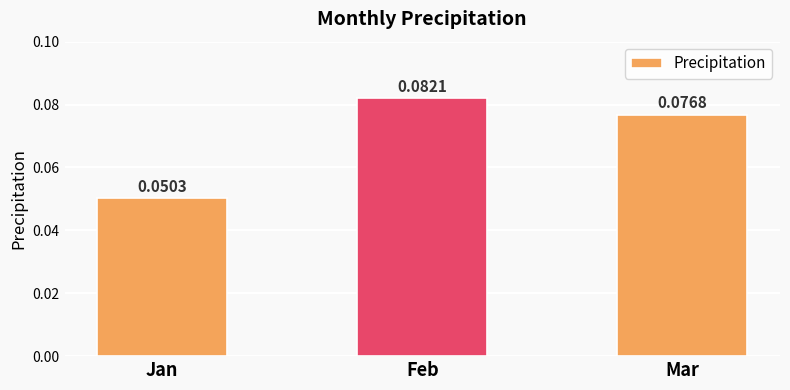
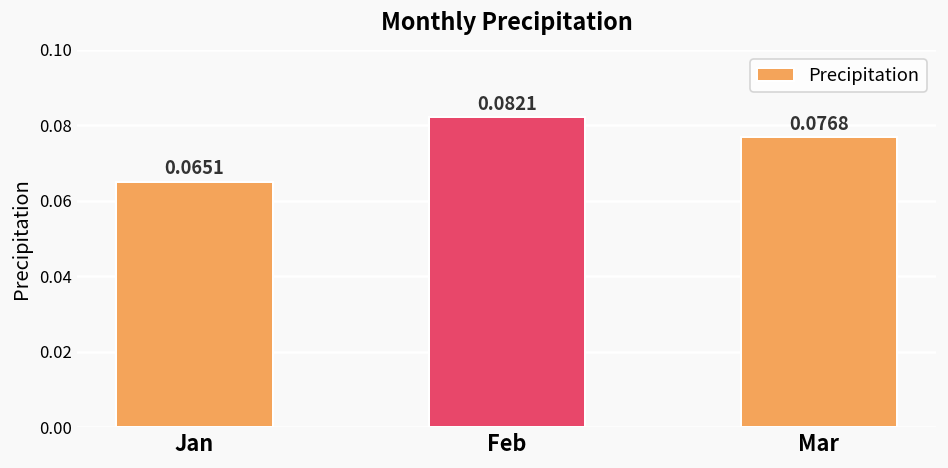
  {
-   "Jan": 0.0503,
+   "Jan": 0.0651,
    "Feb": 0.0821,
    "Mar": 0.0768
  }
